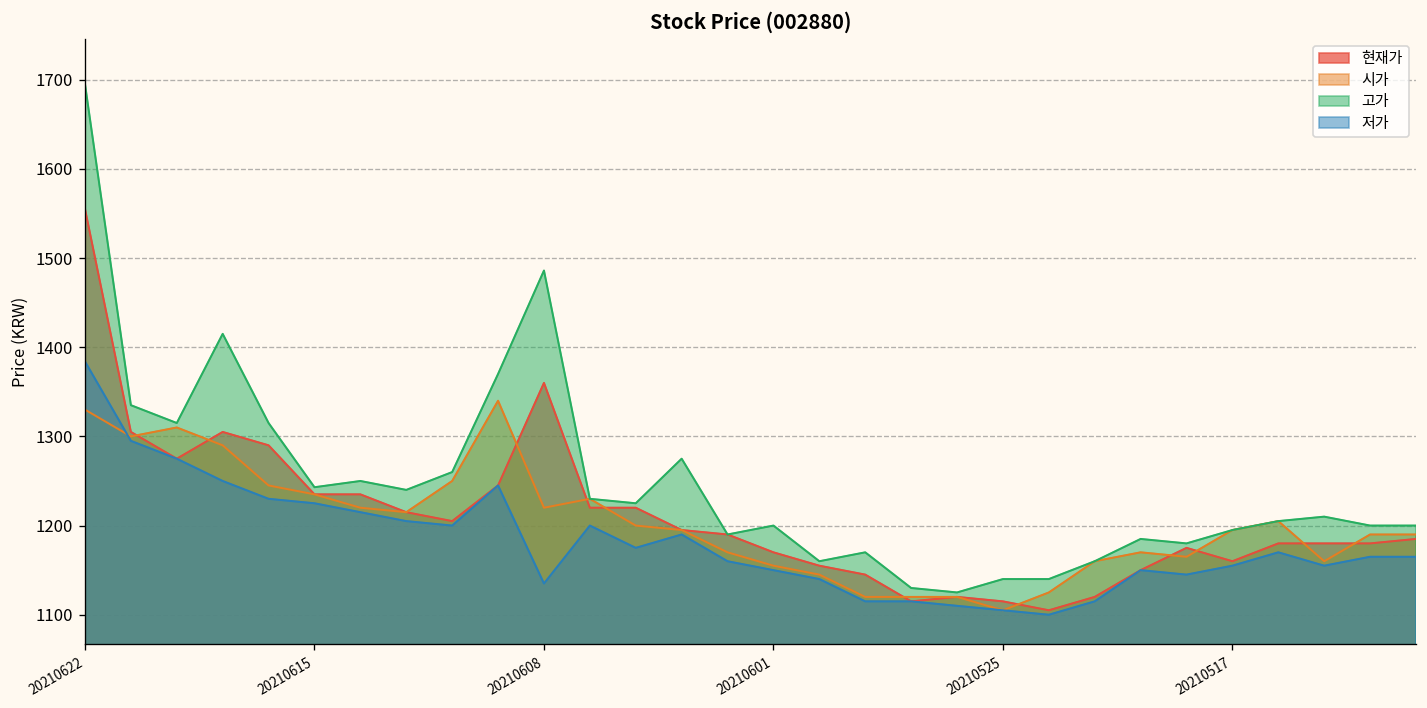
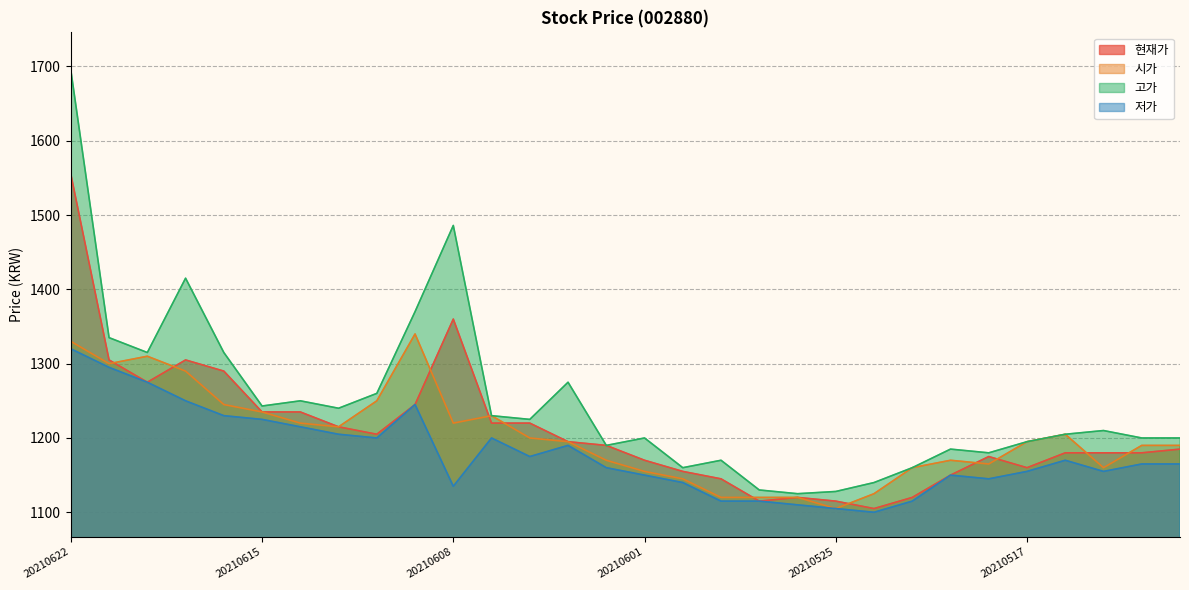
  {
    "고가": {
      "20210622": 1700,
      "20210615": 1240,
      "20210608": 1490,
      "20210601": 1200,
-     "20210525": 1140
+     "20210525": 1130
    },
    "저가": {
-     "20210622": 1380,
+     "20210622": 1320,
      "20210615": 1230,
      "20210608": 1140,
      "20210601": 1150,
      "20210517": 1160
    }
  }
